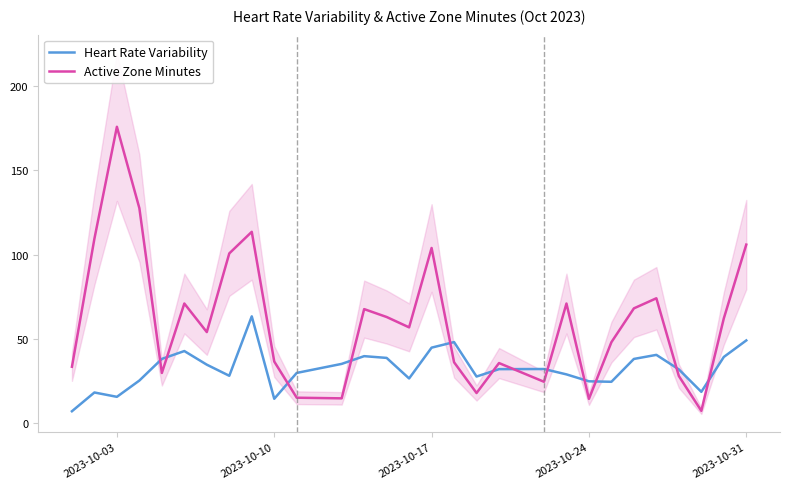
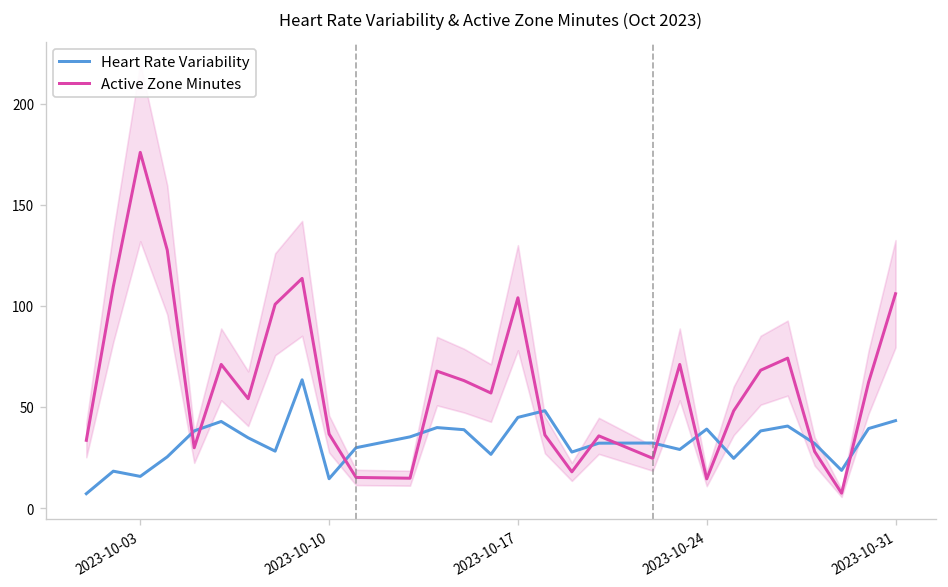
  {
    "Heart Rate Variability": {
      "2023-10-03": 16,
      "2023-10-10": 15,
      "2023-10-17": 45,
-     "2023-10-24": 25,
-     "2023-10-31": 49
+     "2023-10-24": 39,
+     "2023-10-31": 43
    }
  }
